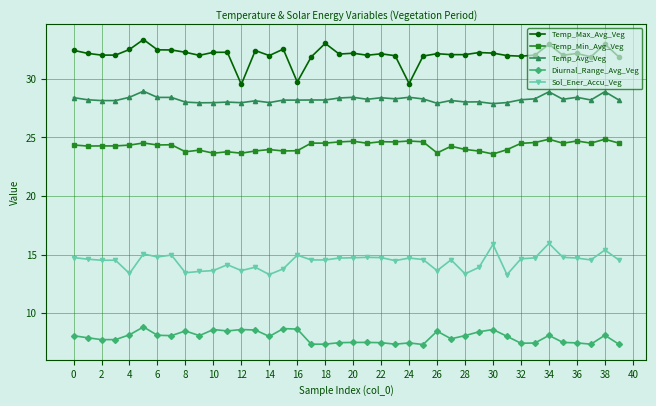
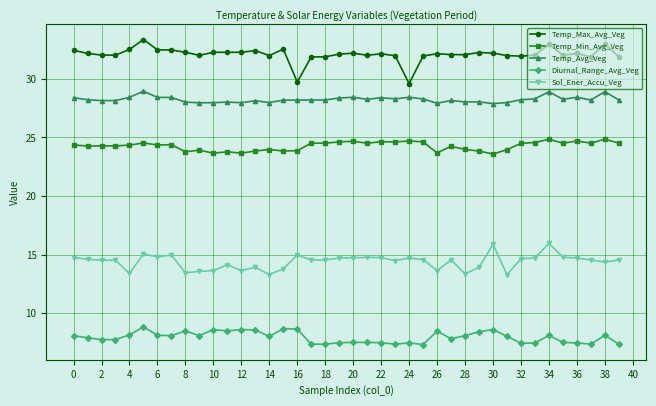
  {
    "Temp_Max_Avg_Veg": {
      "0": 32.4,
      "2": 32.0,
      "4": 32.5,
      "6": 32.5,
      "8": 32.3,
      "10": 32.3,
-     "12": 29.5,
+     "12": 32.3,
      "14": 32.0,
      "16": 29.7,
-     "18": 33.0,
+     "18": 31.9,
      "20": 32.2,
      "22": 32.1,
      "24": 29.6,
      "26": 32.2,
      "28": 32.1,
      "30": 32.2,
      "32": 31.9
    },
    "Sol_Ener_Accu_Veg": {
      "0": 14.8,
      "2": 14.5,
      "4": 13.4,
      "6": 14.8,
      "8": 13.5,
      "10": 13.6,
      "12": 13.6,
      "14": 13.3,
      "16": 15.0,
      "18": 14.5,
      "20": 14.7,
      "22": 14.7,
      "24": 14.7,
      "26": 13.6,
      "28": 13.4,
      "30": 15.9,
      "32": 14.6,
      "34": 16.0,
      "36": 14.7,
-     "38": 15.4
+     "38": 14.4
    }
  }
